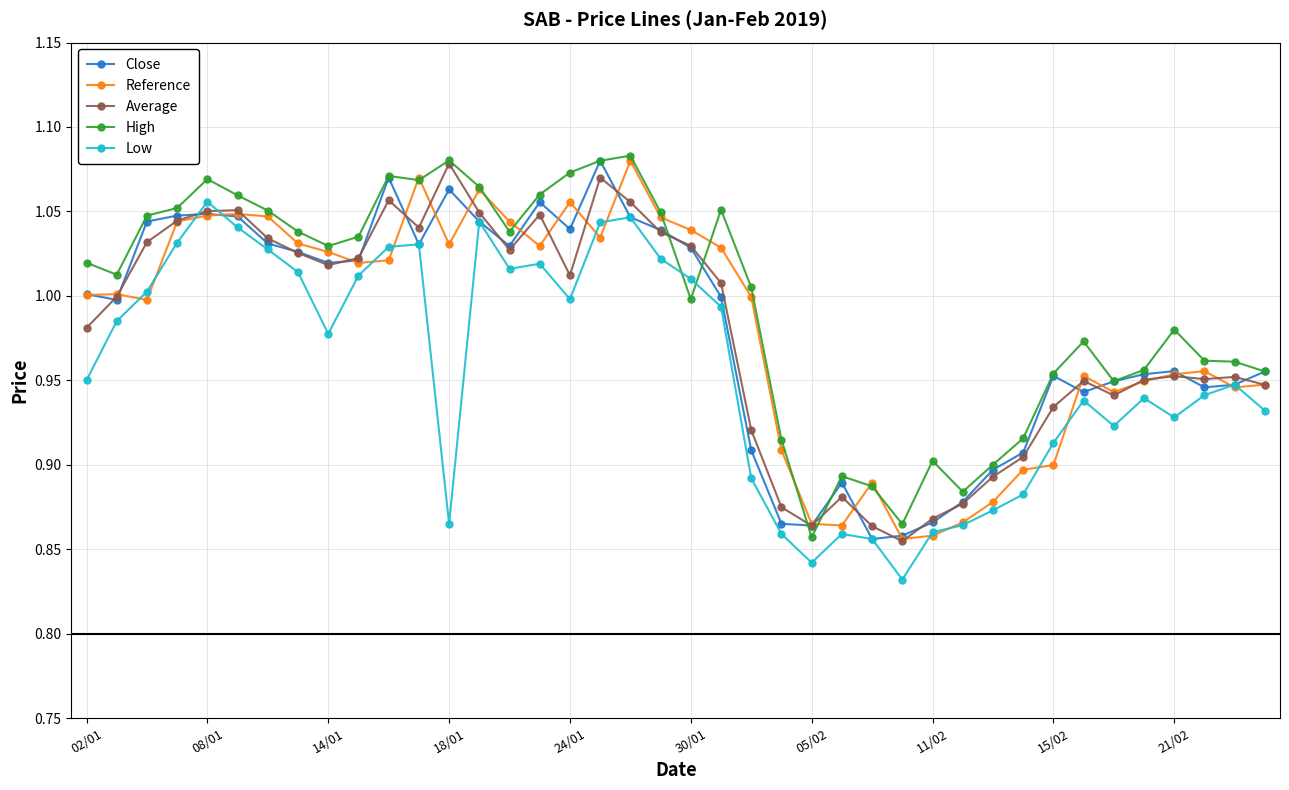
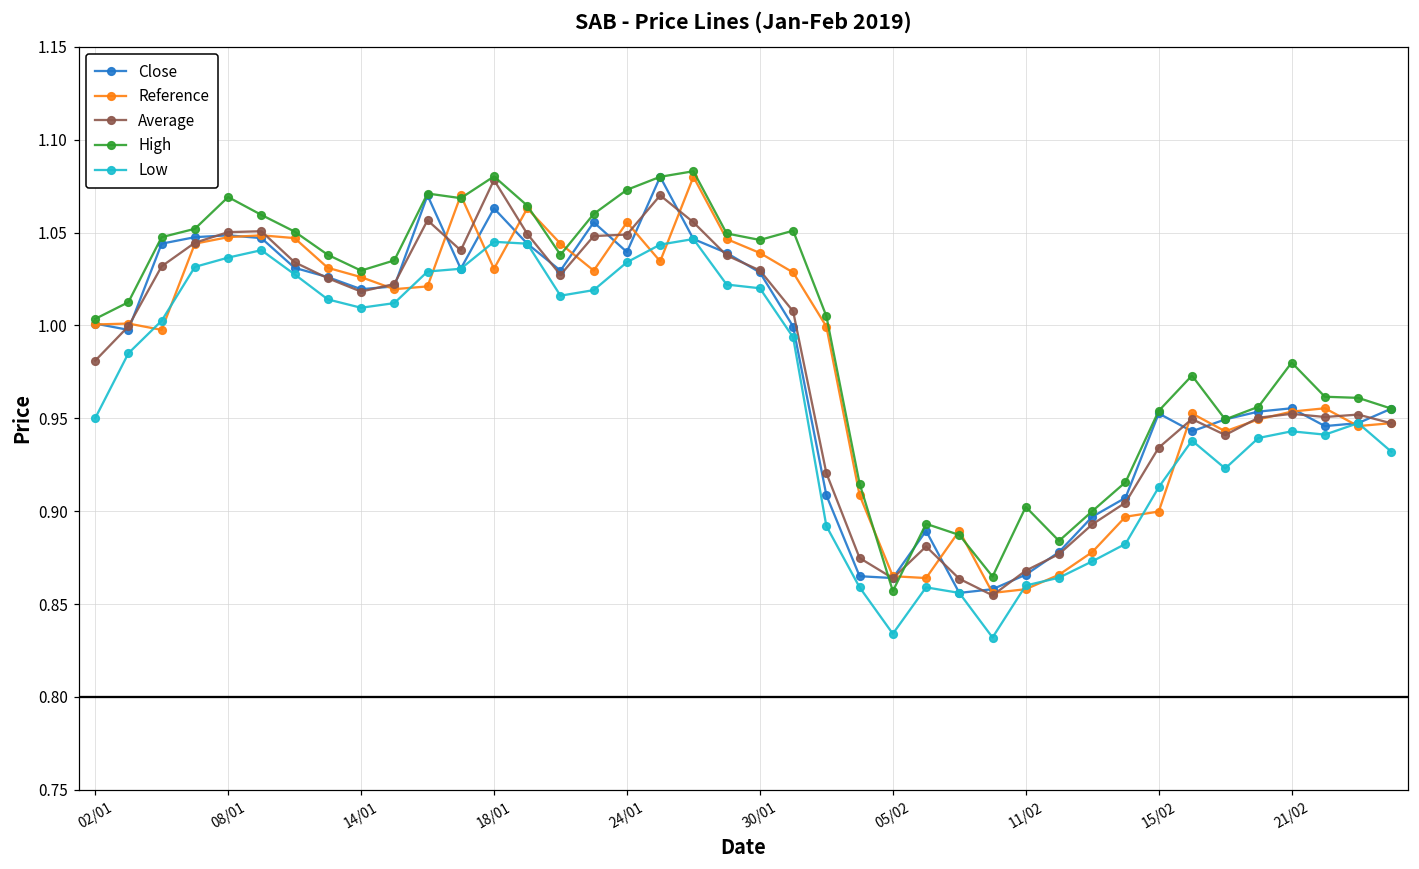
  {
    "Close": {
      "18/01": 1.063,
      "24/01": 1.040,
      "11/02": 0.866,
      "21/02": 0.955
    },
    "Reference": {
      "14/01": 1.026,
      "18/01": 1.031,
      "24/01": 1.056,
      "30/01": 1.039,
      "11/02": 0.858,
      "15/02": 0.900
    },
    "Average": {
      "02/01": 0.981,
      "08/01": 1.050,
      "18/01": 1.078,
-     "24/01": 1.012,
+     "24/01": 1.049,
      "11/02": 0.868,
      "15/02": 0.934
    },
    "High": {
-     "02/01": 1.020,
+     "02/01": 1.004,
      "08/01": 1.069,
      "14/01": 1.030,
      "18/01": 1.080,
      "24/01": 1.073,
-     "30/01": 0.998,
+     "30/01": 1.046,
      "05/02": 0.857,
      "11/02": 0.902,
      "21/02": 0.980
    },
    "Low": {
      "02/01": 0.950,
-     "08/01": 1.056,
-     "14/01": 0.978,
-     "18/01": 0.865,
-     "24/01": 0.998,
-     "30/01": 1.01,
-     "05/02": 0.842,
+     "08/01": 1.037,
+     "14/01": 1.010,
+     "18/01": 1.045,
+     "24/01": 1.034,
+     "30/01": 1.02,
+     "05/02": 0.834,
      "11/02": 0.860,
      "15/02": 0.913,
-     "21/02": 0.928
+     "21/02": 0.943
    }
  }
